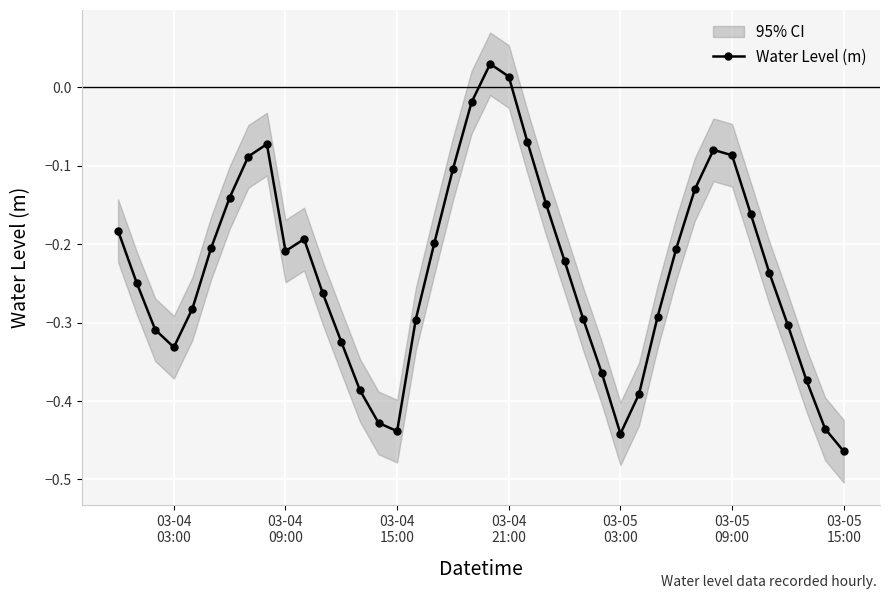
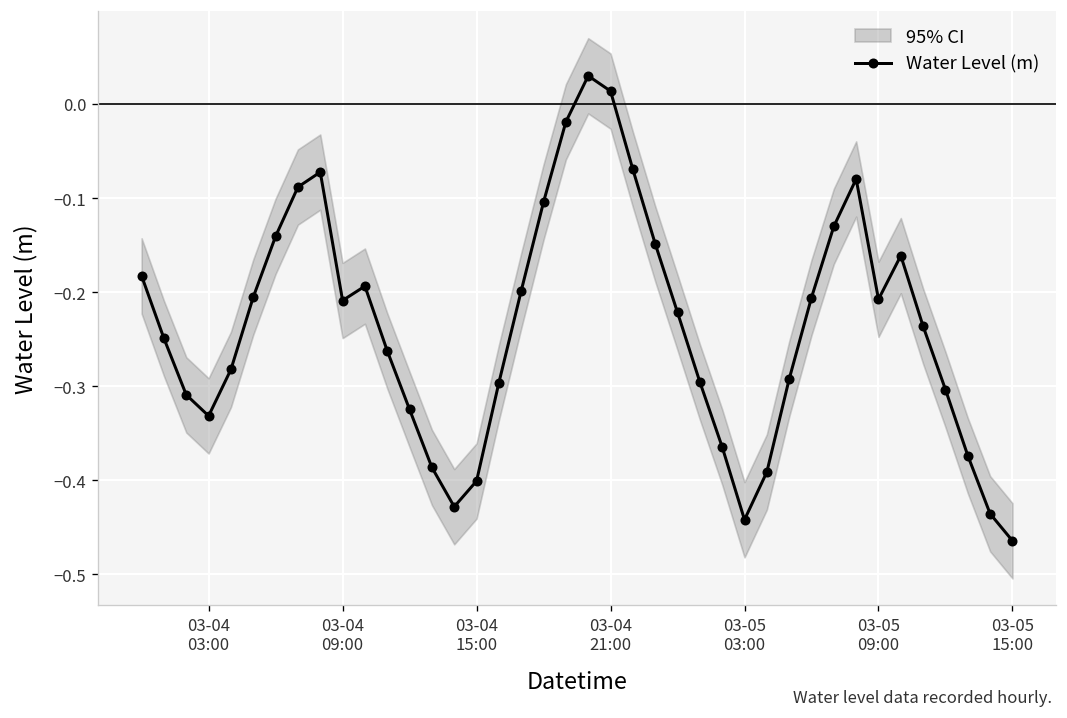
  {
    "Water Level (m)": {
      "03-04 03:00": -0.33,
      "03-04 09:00": -0.21,
-     "03-04 15:00": -0.44,
+     "03-04 15:00": -0.40,
      "03-04 21:00": 0.01,
      "03-05 03:00": -0.44,
-     "03-05 09:00": -0.09,
+     "03-05 09:00": -0.21,
      "03-05 15:00": -0.46
    }
  }
